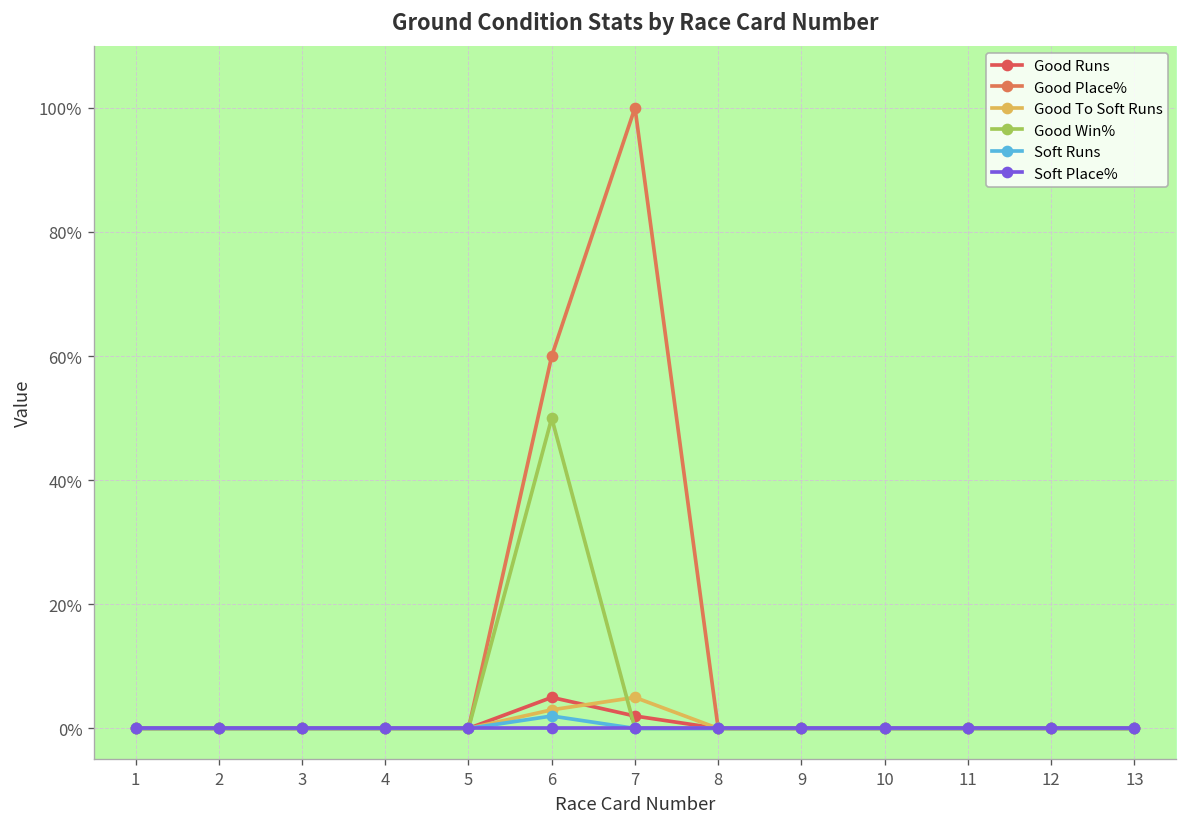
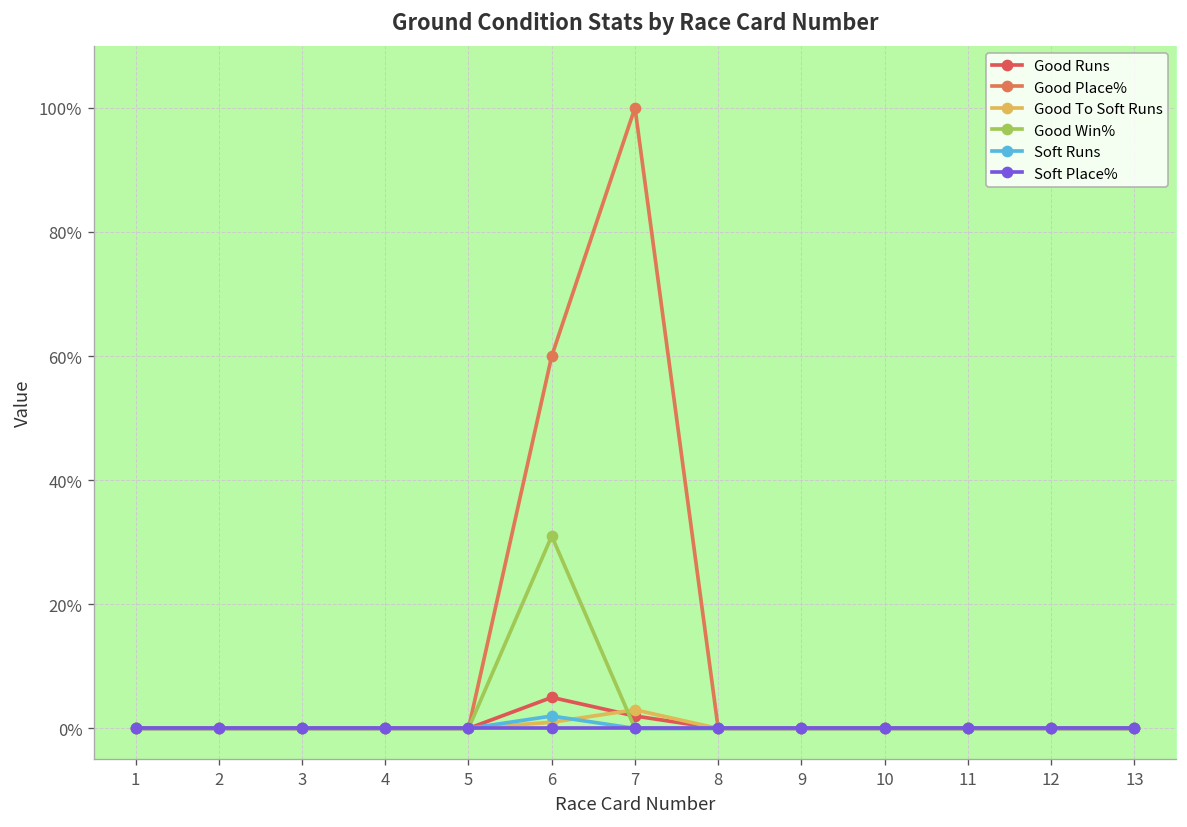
  {
    "Good To Soft Runs": {
-     "6": "3%",
-     "7": "5%"
+     "6": "1%",
+     "7": "3%"
    },
    "Good Win%": {
-     "6": "50%"
+     "6": "31%"
    },
    "Soft Runs": {
      "6": "2%"
    },
    "Soft Place%": {
      "6": "0%"
    }
  }
